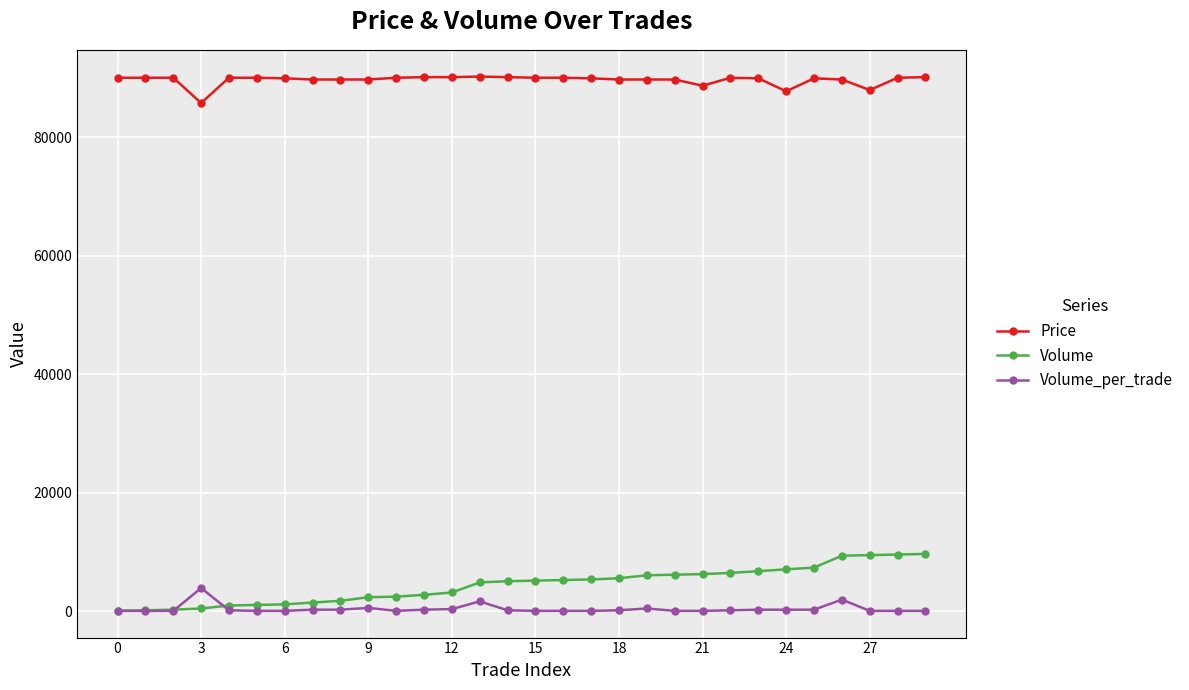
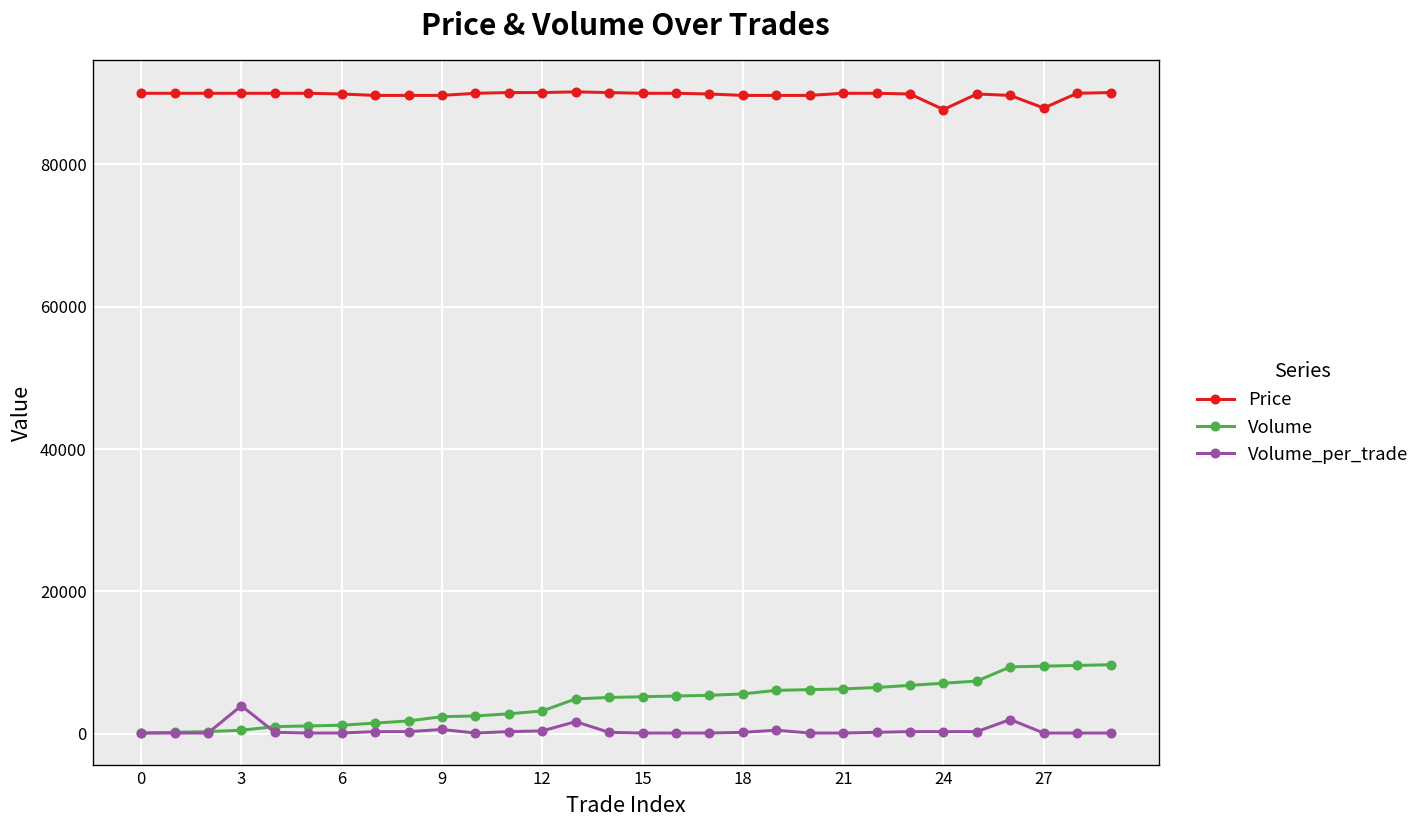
  {
    "Price": {
      "0": 90000,
-     "3": 86000,
+     "3": 90000,
      "6": 90000,
      "9": 90000,
      "12": 90000,
      "15": 90000,
      "18": 90000,
-     "21": 89000,
+     "21": 90000,
      "24": 88000,
      "27": 88000
    },
    "Volume": {
      "3": 1000,
      "6": 1000,
      "9": 2000,
      "12": 3000,
      "15": 5000,
      "18": 6000,
      "21": 6000,
      "24": 7000,
      "27": 10000
    },
    "Volume_per_trade": {
      "3": 4000,
      "6": 0,
      "9": 1000,
      "12": 0,
      "15": 0,
      "18": 0,
      "21": 0,
      "24": 0,
      "27": 0
    }
  }
